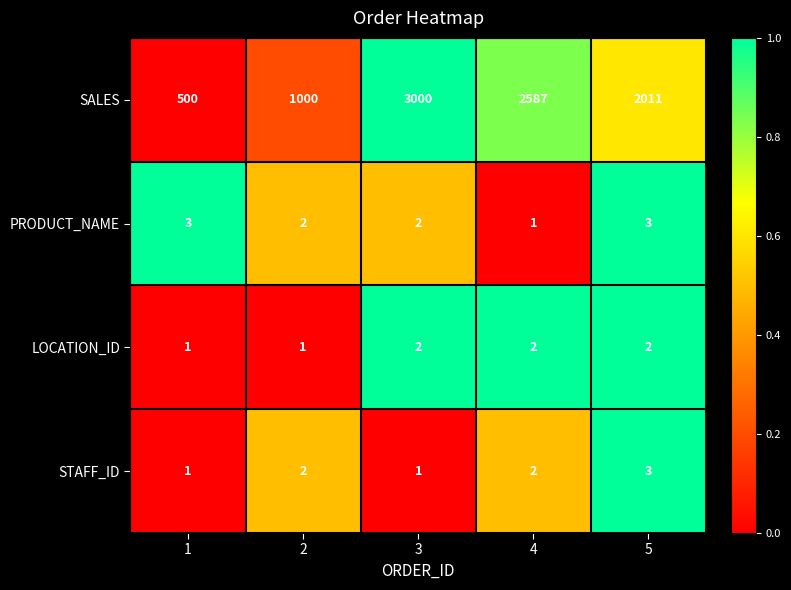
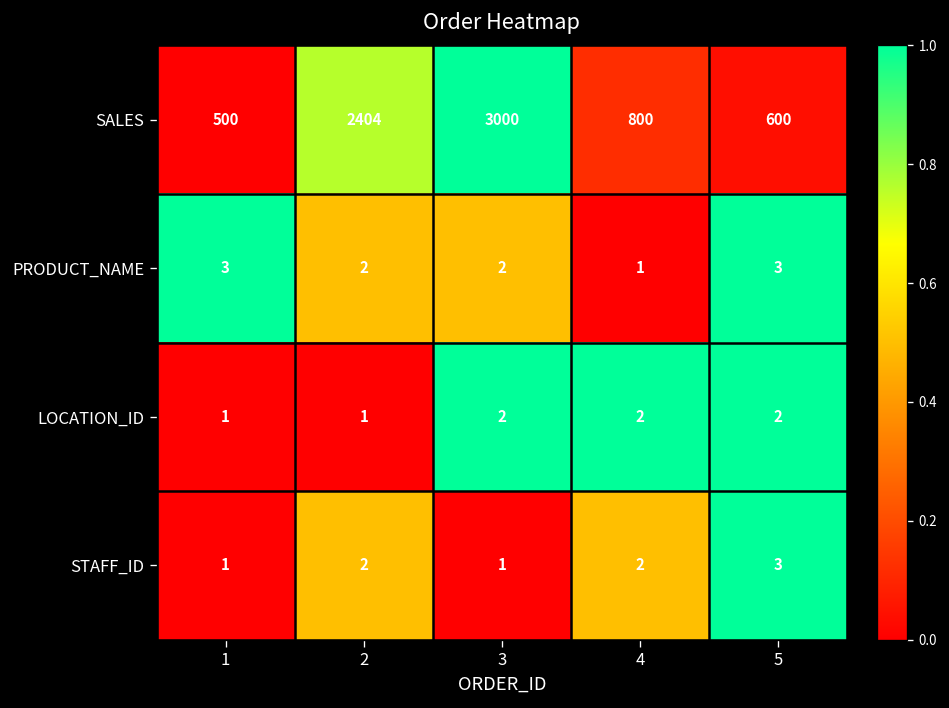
  {
    "SALES": {
      "1": 500,
-     "2": 1000,
+     "2": 2404,
      "3": 3000,
-     "4": 2587,
-     "5": 2011
+     "4": 800,
+     "5": 600
    },
    "PRODUCT_NAME": {
      "1": 3,
      "2": 2,
      "3": 2,
      "4": 1,
      "5": 3
    },
    "LOCATION_ID": {
      "1": 1,
      "2": 1,
      "3": 2,
      "4": 2,
      "5": 2
    },
    "STAFF_ID": {
      "1": 1,
      "2": 2,
      "3": 1,
      "4": 2,
      "5": 3
    }
  }
